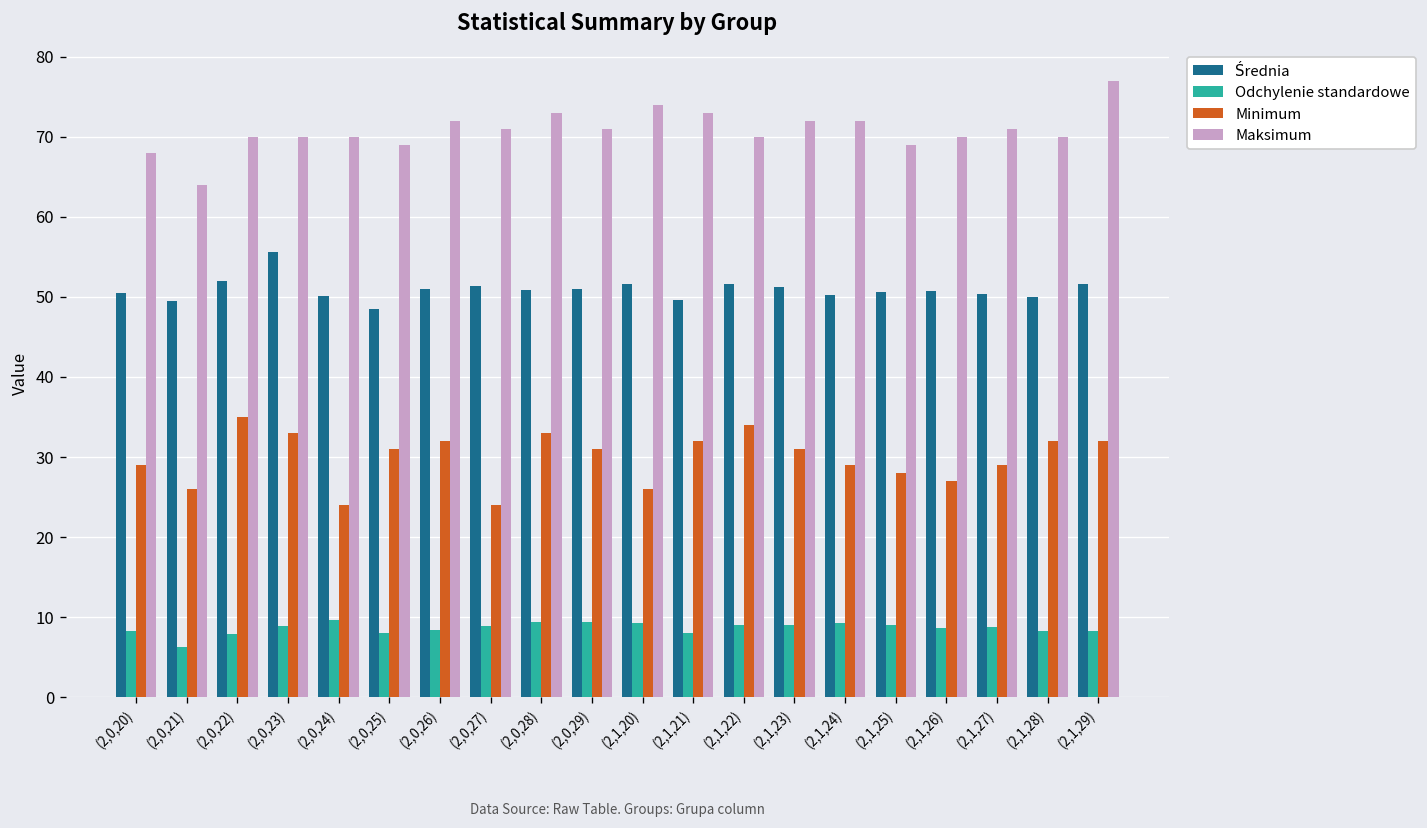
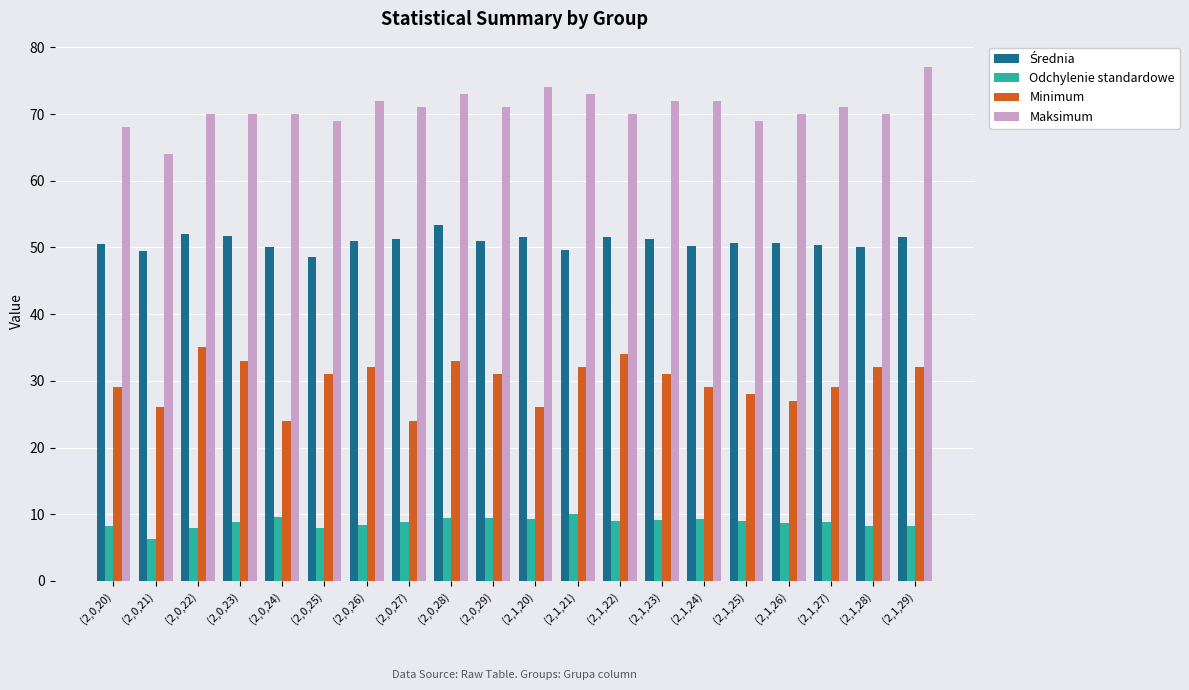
  {
    "Średnia": {
      "(2,0,20)": 51,
      "(2,0,21)": 50,
      "(2,0,22)": 52,
-     "(2,0,23)": 56,
+     "(2,0,23)": 52,
      "(2,0,24)": 50,
      "(2,0,25)": 49,
      "(2,0,26)": 51,
      "(2,0,27)": 51,
-     "(2,0,28)": 51,
+     "(2,0,28)": 53,
      "(2,0,29)": 51,
      "(2,1,20)": 52,
      "(2,1,21)": 50,
      "(2,1,22)": 52,
      "(2,1,23)": 51,
      "(2,1,24)": 50,
      "(2,1,25)": 51,
      "(2,1,26)": 51,
      "(2,1,27)": 50,
      "(2,1,28)": 50,
      "(2,1,29)": 52
    },
    "Odchylenie standardowe": {
      "(2,0,20)": 8,
      "(2,0,21)": 6,
      "(2,0,22)": 8,
      "(2,0,23)": 9,
      "(2,0,24)": 10,
      "(2,0,25)": 8,
      "(2,0,26)": 8,
      "(2,0,27)": 9,
      "(2,0,28)": 9,
      "(2,0,29)": 9,
      "(2,1,20)": 9,
-     "(2,1,21)": 8,
+     "(2,1,21)": 10,
      "(2,1,22)": 9,
      "(2,1,23)": 9,
      "(2,1,24)": 9,
      "(2,1,25)": 9,
      "(2,1,26)": 9,
      "(2,1,27)": 9,
      "(2,1,28)": 8,
      "(2,1,29)": 8
    },
    "Minimum": {
      "(2,0,20)": 29,
      "(2,0,21)": 26,
      "(2,0,22)": 35,
      "(2,0,23)": 33,
      "(2,0,24)": 24,
      "(2,0,25)": 31,
      "(2,0,26)": 32,
      "(2,0,27)": 24,
      "(2,0,28)": 33,
      "(2,0,29)": 31,
      "(2,1,20)": 26,
      "(2,1,21)": 32,
      "(2,1,22)": 34,
      "(2,1,23)": 31,
      "(2,1,24)": 29,
      "(2,1,25)": 28,
      "(2,1,26)": 27,
      "(2,1,27)": 29,
      "(2,1,28)": 32,
      "(2,1,29)": 32
    },
    "Maksimum": {
      "(2,0,20)": 68,
      "(2,0,21)": 64,
      "(2,0,22)": 70,
      "(2,0,23)": 70,
      "(2,0,24)": 70,
      "(2,0,25)": 69,
      "(2,0,26)": 72,
      "(2,0,27)": 71,
      "(2,0,28)": 73,
      "(2,0,29)": 71,
      "(2,1,20)": 74,
      "(2,1,21)": 73,
      "(2,1,22)": 70,
      "(2,1,23)": 72,
      "(2,1,24)": 72,
      "(2,1,25)": 69,
      "(2,1,26)": 70,
      "(2,1,27)": 71,
      "(2,1,28)": 70,
      "(2,1,29)": 77
    }
  }
